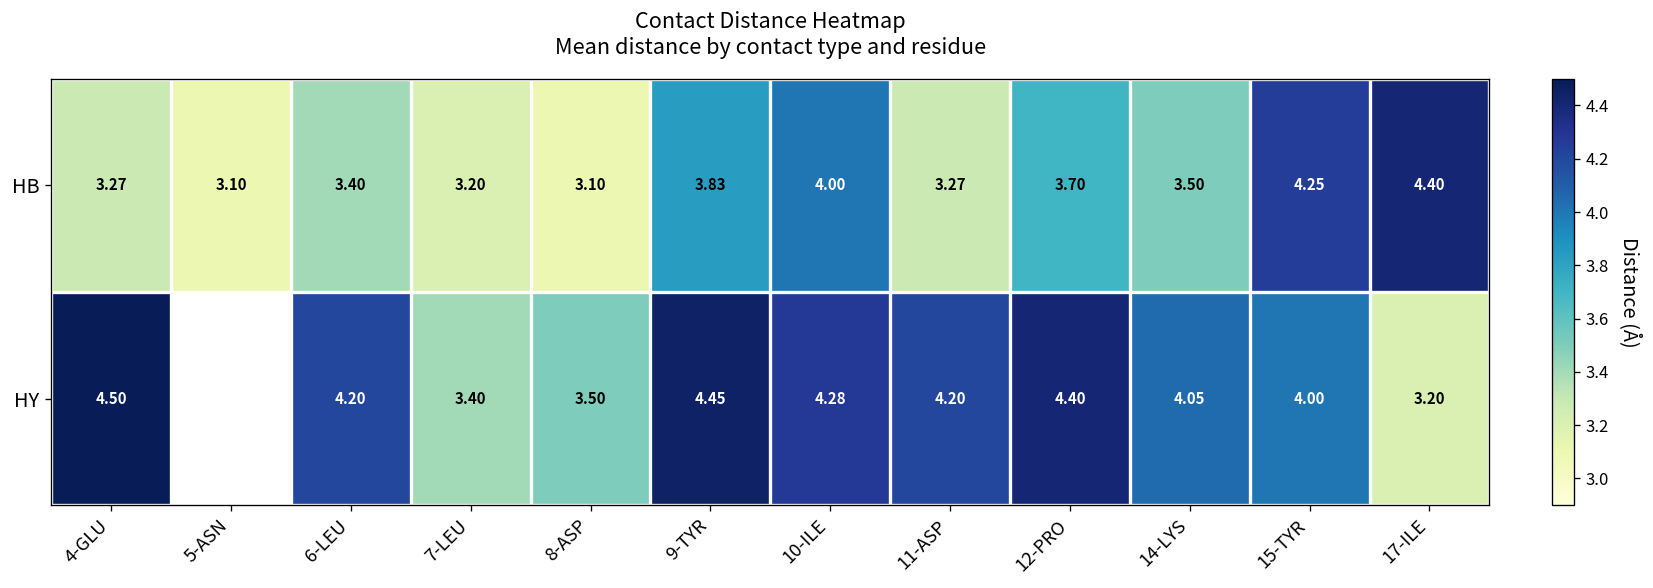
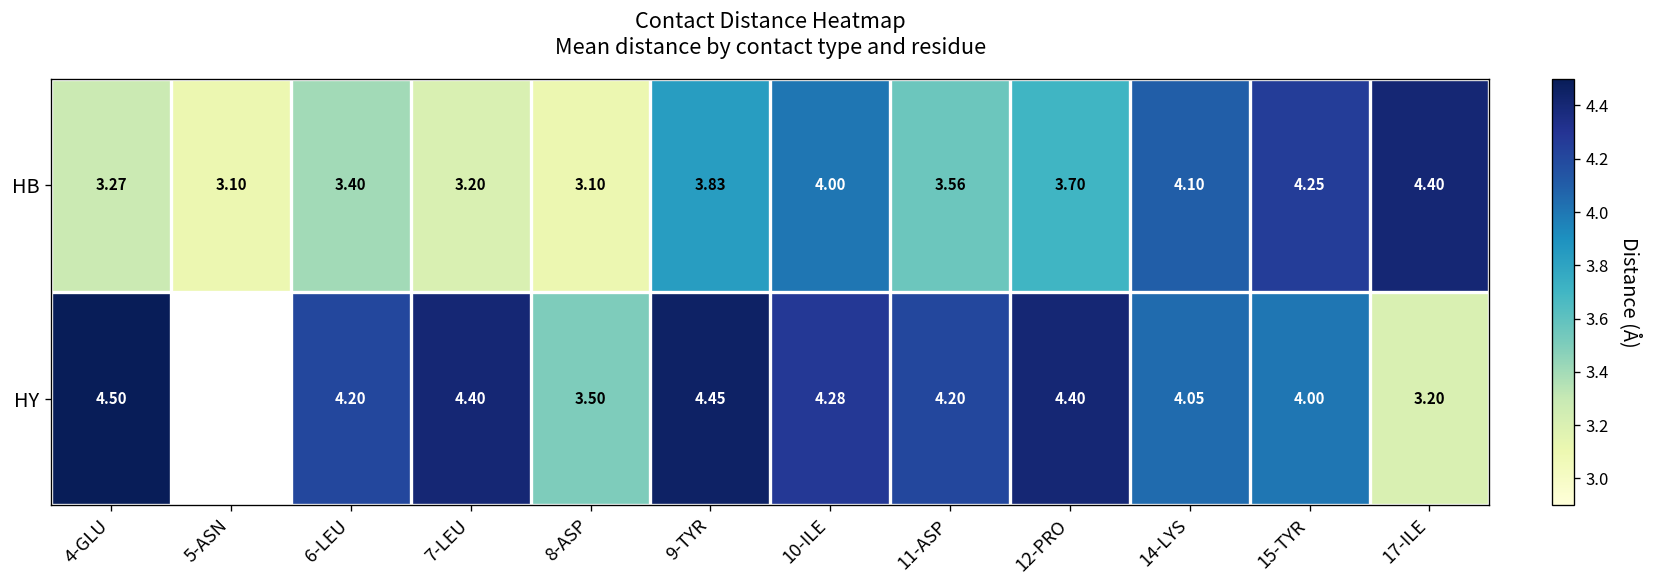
  {
    "HB": {
      "4-GLU": 3.27,
      "5-ASN": 3.10,
      "6-LEU": 3.40,
      "7-LEU": 3.20,
      "8-ASP": 3.10,
      "9-TYR": 3.83,
      "10-ILE": 4.00,
-     "11-ASP": 3.27,
+     "11-ASP": 3.56,
      "12-PRO": 3.70,
-     "14-LYS": 3.50,
+     "14-LYS": 4.10,
      "15-TYR": 4.25,
      "17-ILE": 4.40
    },
    "HY": {
      "4-GLU": 4.50,
      "6-LEU": 4.20,
-     "7-LEU": 3.40,
+     "7-LEU": 4.40,
      "8-ASP": 3.50,
      "9-TYR": 4.45,
      "10-ILE": 4.28,
      "11-ASP": 4.20,
      "12-PRO": 4.40,
      "14-LYS": 4.05,
      "15-TYR": 4.00,
      "17-ILE": 3.20
    }
  }
